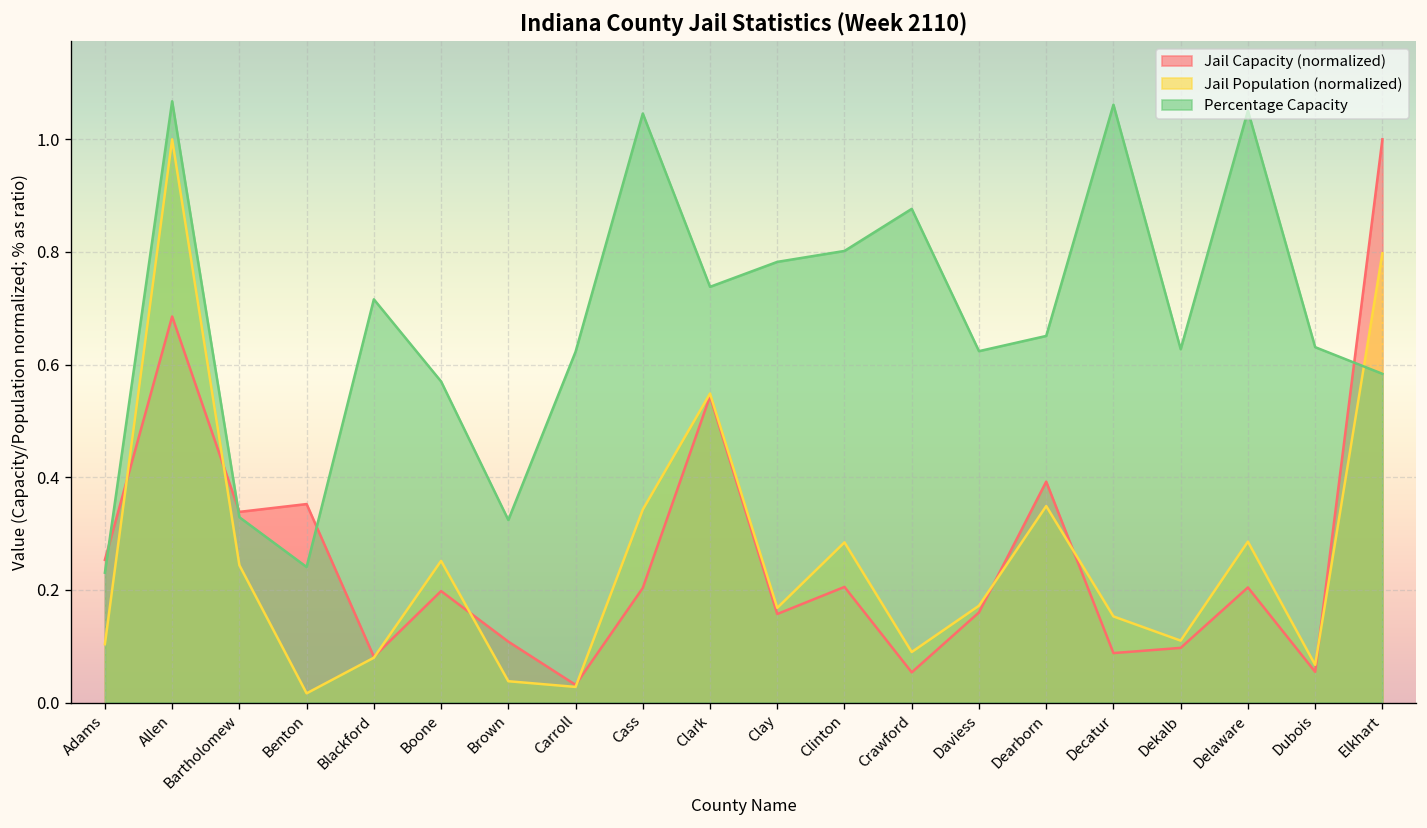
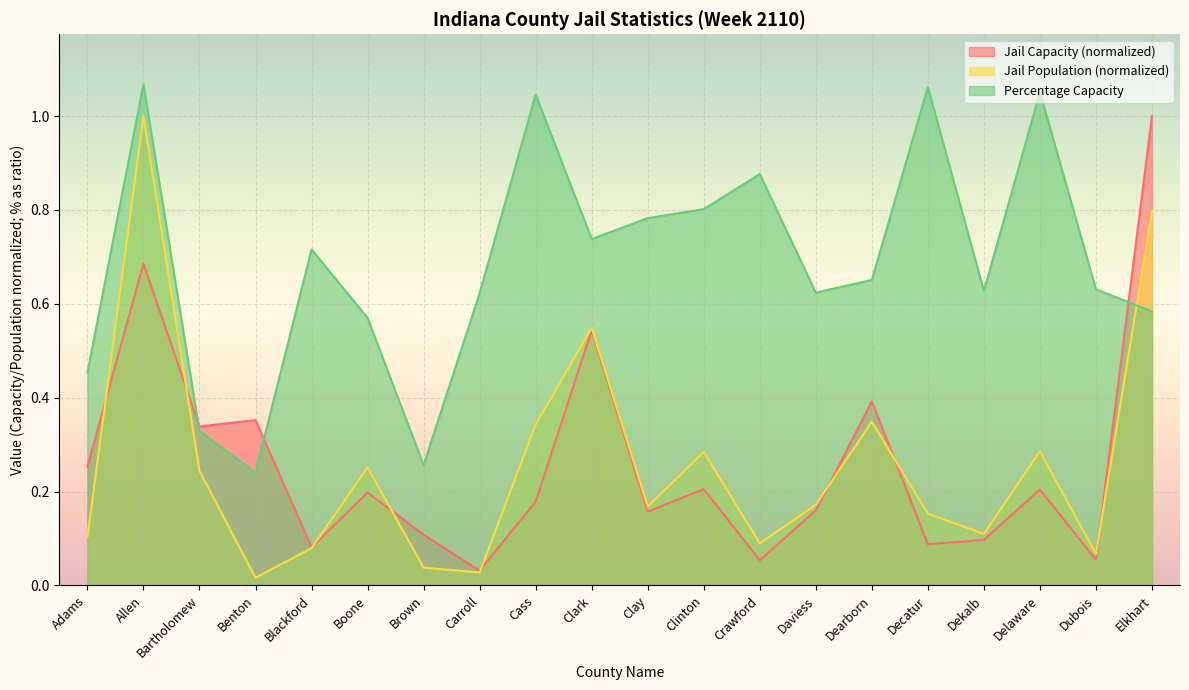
  {
    "Jail Capacity (normalized)": {
      "Adams": 0.25,
      "Allen": 0.69,
      "Bartholomew": 0.34,
      "Benton": 0.35,
      "Boone": 0.20,
      "Brown": 0.11,
-     "Cass": 0.20,
+     "Cass": 0.18,
      "Clay": 0.16,
      "Clinton": 0.21,
      "Crawford": 0.05,
      "Daviess": 0.16,
      "Dearborn": 0.39,
      "Decatur": 0.09,
      "Dekalb": 0.10,
      "Delaware": 0.20,
      "Dubois": 0.05,
      "Elkhart": 1.00
    },
    "Jail Population (normalized)": {
      "Adams": 0.10,
      "Allen": 1.00,
      "Bartholomew": 0.24,
      "Benton": 0.02,
      "Boone": 0.25,
      "Brown": 0.04,
      "Cass": 0.34,
      "Clay": 0.17,
      "Clinton": 0.28,
      "Crawford": 0.09,
      "Daviess": 0.17,
      "Dearborn": 0.35,
      "Decatur": 0.15,
      "Dekalb": 0.11,
      "Delaware": 0.29,
      "Dubois": 0.07,
      "Elkhart": 0.80
    },
    "Percentage Capacity": {
-     "Adams": 0.23,
+     "Adams": 0.45,
      "Allen": 1.07,
      "Bartholomew": 0.33,
      "Benton": 0.24,
      "Blackford": 0.72,
      "Boone": 0.57,
-     "Brown": 0.32,
+     "Brown": 0.26,
      "Carroll": 0.62,
      "Cass": 1.05,
      "Clark": 0.74,
      "Clay": 0.78,
      "Clinton": 0.80,
      "Crawford": 0.88,
      "Daviess": 0.62,
      "Dearborn": 0.65,
      "Decatur": 1.06,
      "Dekalb": 0.63,
      "Dubois": 0.63,
      "Elkhart": 0.58
    }
  }
